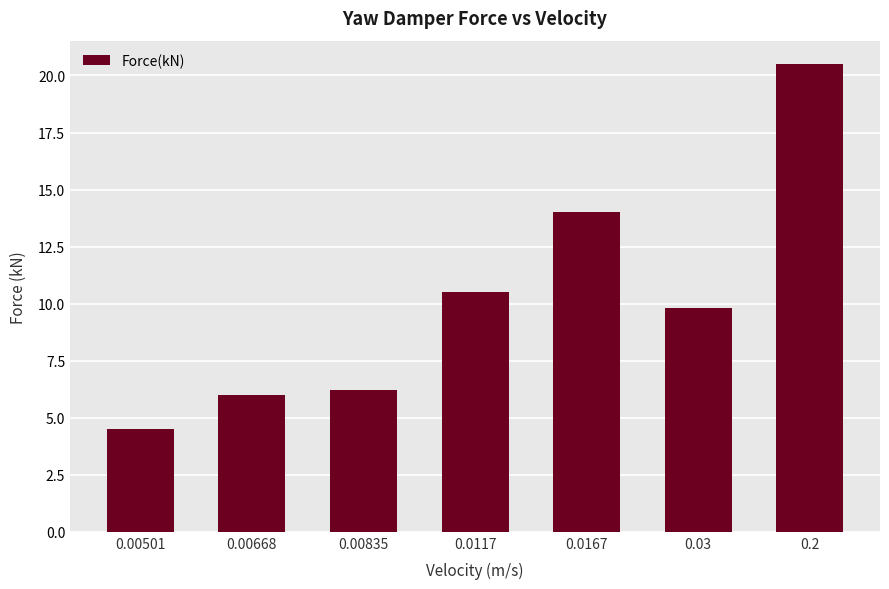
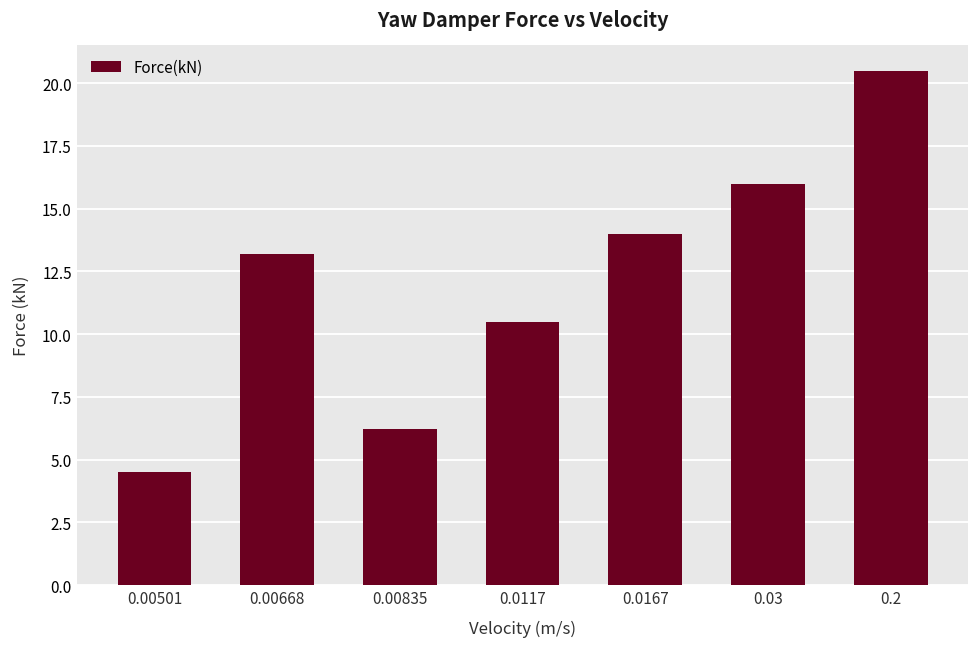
  {
    "0.00501": 4.5,
-   "0.00668": 6.0,
+   "0.00668": 13.2,
    "0.00835": 6.2,
    "0.0117": 10.5,
    "0.0167": 14.0,
-   "0.03": 9.8,
+   "0.03": 16.0,
    "0.2": 20.5
  }
